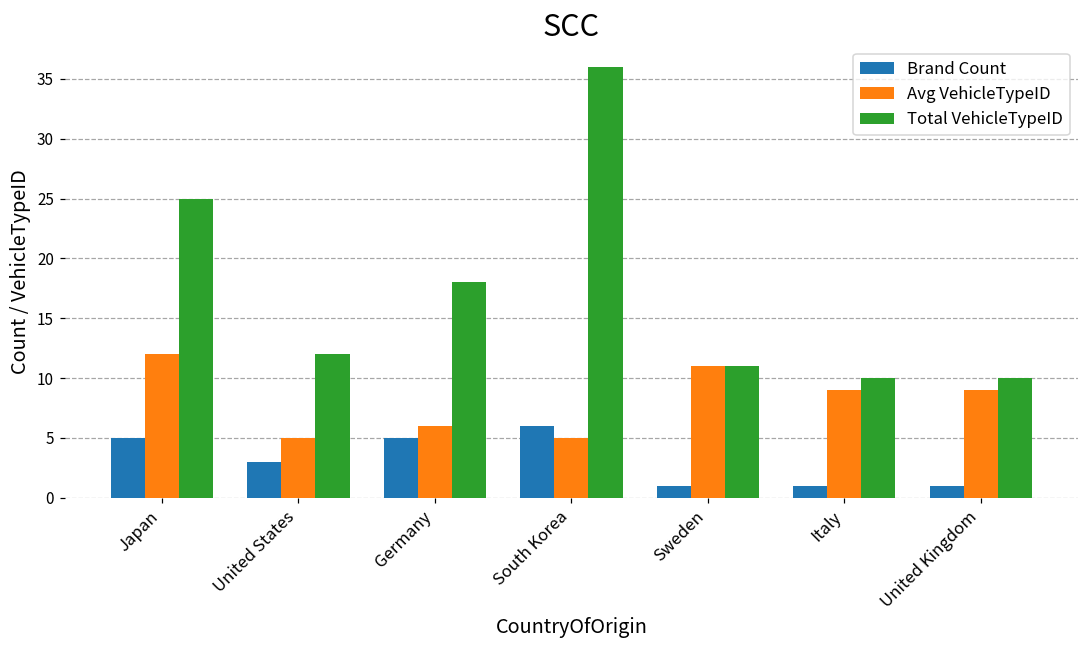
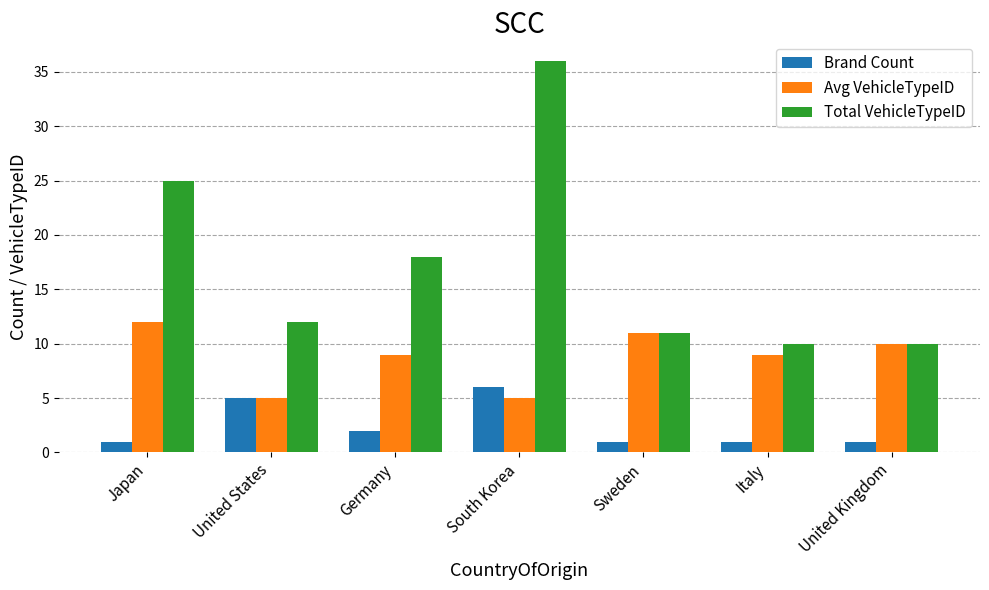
  {
    "Brand Count": {
-     "Japan": 5,
-     "United States": 3,
-     "Germany": 5,
+     "Japan": 1,
+     "United States": 5,
+     "Germany": 2,
      "South Korea": 6,
      "Sweden": 1,
      "Italy": 1,
      "United Kingdom": 1
    },
    "Avg VehicleTypeID": {
      "Japan": 12,
      "United States": 5,
-     "Germany": 6,
+     "Germany": 9,
      "South Korea": 5,
      "Sweden": 11,
      "Italy": 9,
-     "United Kingdom": 9
+     "United Kingdom": 10
    },
    "Total VehicleTypeID": {
      "Japan": 25,
      "United States": 12,
      "Germany": 18,
      "South Korea": 36,
      "Sweden": 11,
      "Italy": 10,
      "United Kingdom": 10
    }
  }
